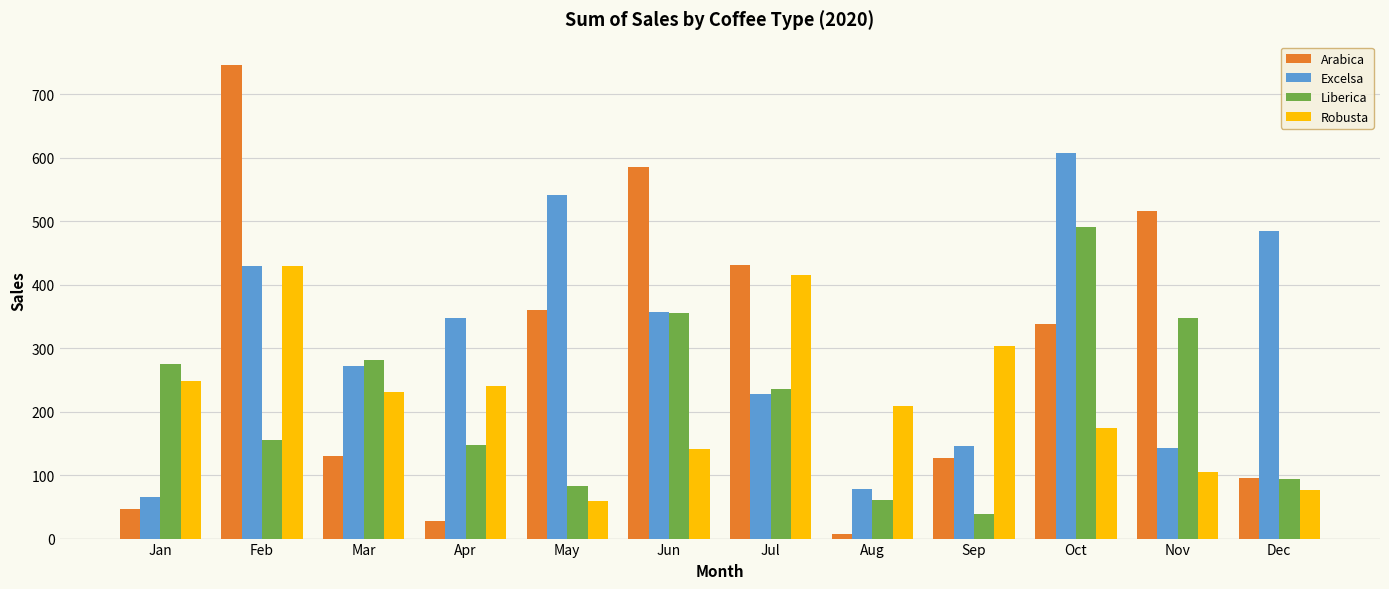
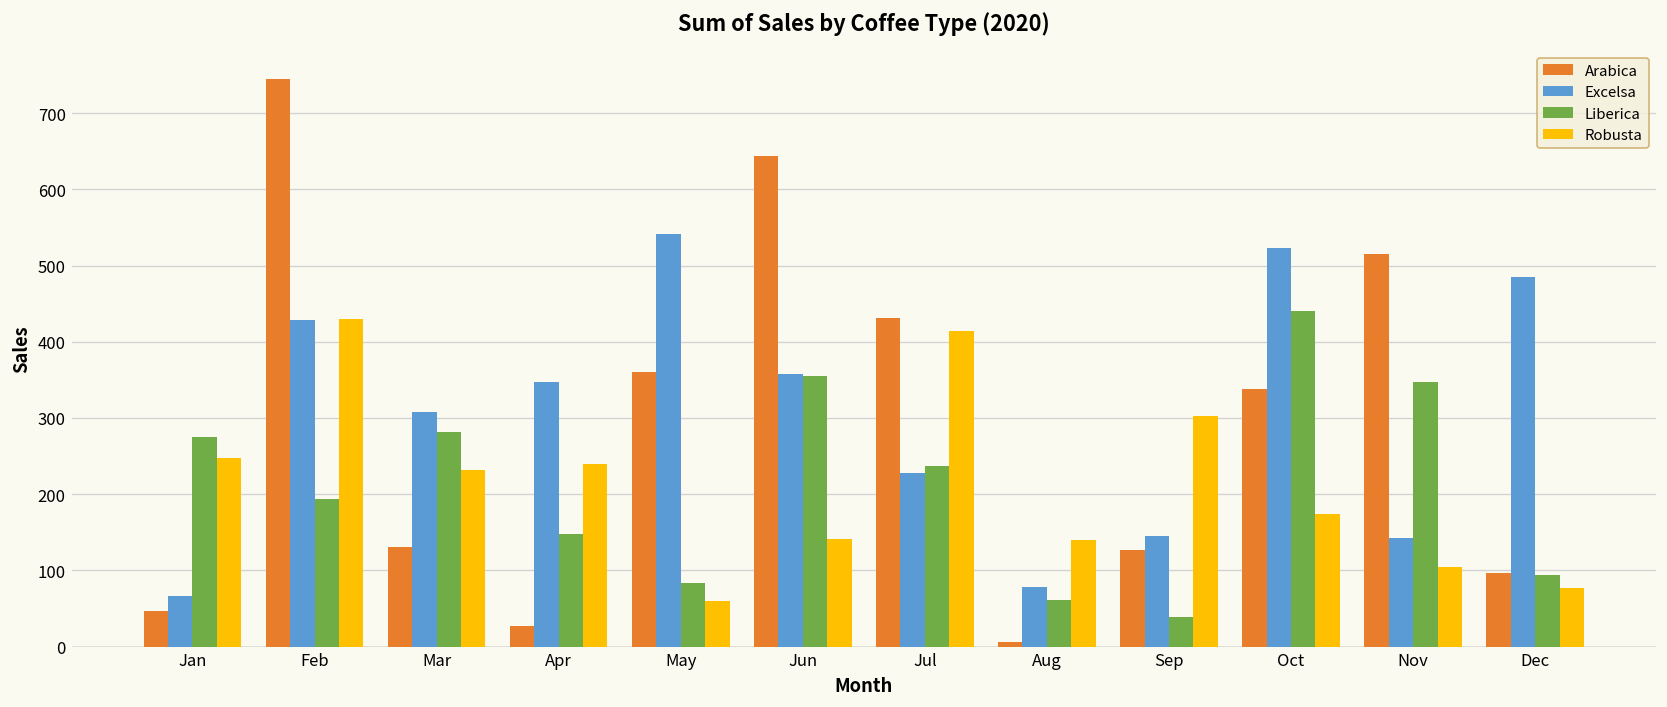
  {
    "Arabica": {
      "Jan": 50,
      "Feb": 750,
      "Mar": 130,
      "Apr": 30,
      "May": 360,
-     "Jun": 580,
+     "Jun": 640,
      "Jul": 430,
      "Aug": 10,
      "Sep": 130,
      "Oct": 340,
      "Nov": 520,
      "Dec": 100
    },
    "Excelsa": {
      "Jan": 70,
      "Feb": 430,
-     "Mar": 270,
+     "Mar": 310,
      "Apr": 350,
      "May": 540,
      "Jun": 360,
      "Jul": 230,
      "Aug": 80,
      "Sep": 150,
-     "Oct": 610,
+     "Oct": 520,
      "Nov": 140,
      "Dec": 480
    },
    "Liberica": {
      "Jan": 270,
-     "Feb": 160,
+     "Feb": 190,
      "Mar": 280,
      "Apr": 150,
      "May": 80,
      "Jun": 360,
      "Jul": 240,
      "Aug": 60,
      "Sep": 40,
-     "Oct": 490,
+     "Oct": 440,
      "Nov": 350,
      "Dec": 90
    },
    "Robusta": {
      "Jan": 250,
      "Feb": 430,
      "Mar": 230,
      "Apr": 240,
      "May": 60,
      "Jun": 140,
      "Jul": 410,
-     "Aug": 210,
+     "Aug": 140,
      "Sep": 300,
      "Oct": 170,
      "Nov": 100,
      "Dec": 80
    }
  }
